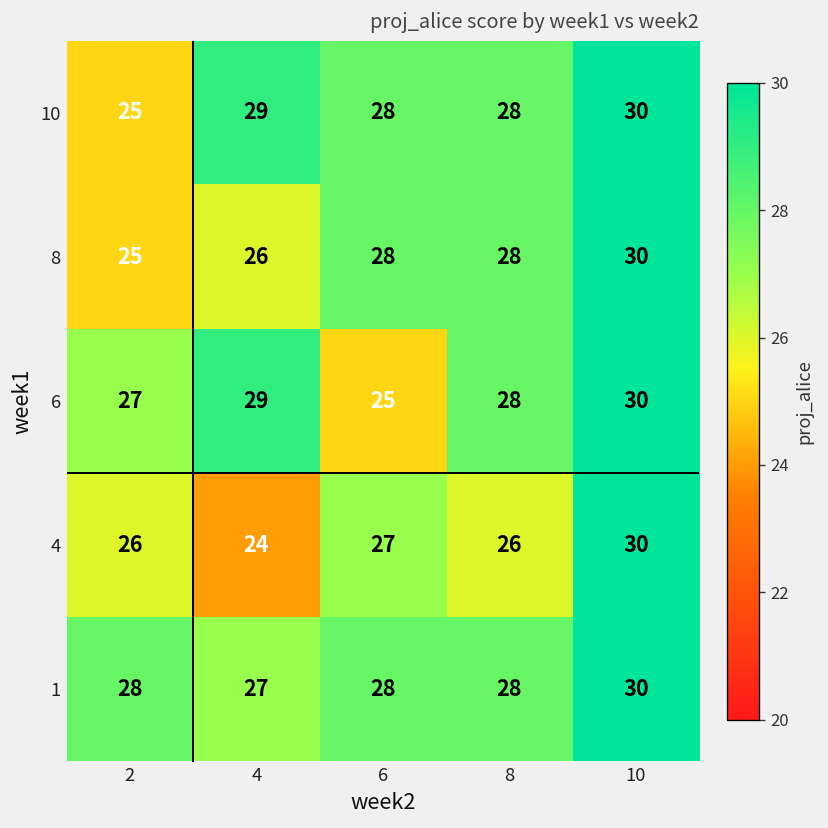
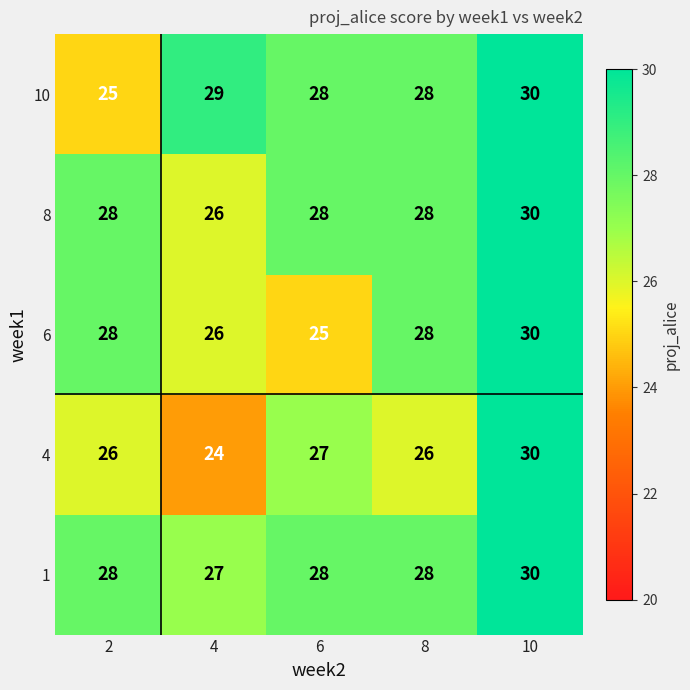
  {
    "10": {
      "2": 25,
      "4": 29,
      "6": 28,
      "8": 28,
      "10": 30
    },
    "8": {
-     "2": 25,
+     "2": 28,
      "4": 26,
      "6": 28,
      "8": 28,
      "10": 30
    },
    "6": {
-     "2": 27,
-     "4": 29,
+     "2": 28,
+     "4": 26,
      "6": 25,
      "8": 28,
      "10": 30
    },
    "4": {
      "2": 26,
      "4": 24,
      "6": 27,
      "8": 26,
      "10": 30
    },
    "1": {
      "2": 28,
      "4": 27,
      "6": 28,
      "8": 28,
      "10": 30
    }
  }
